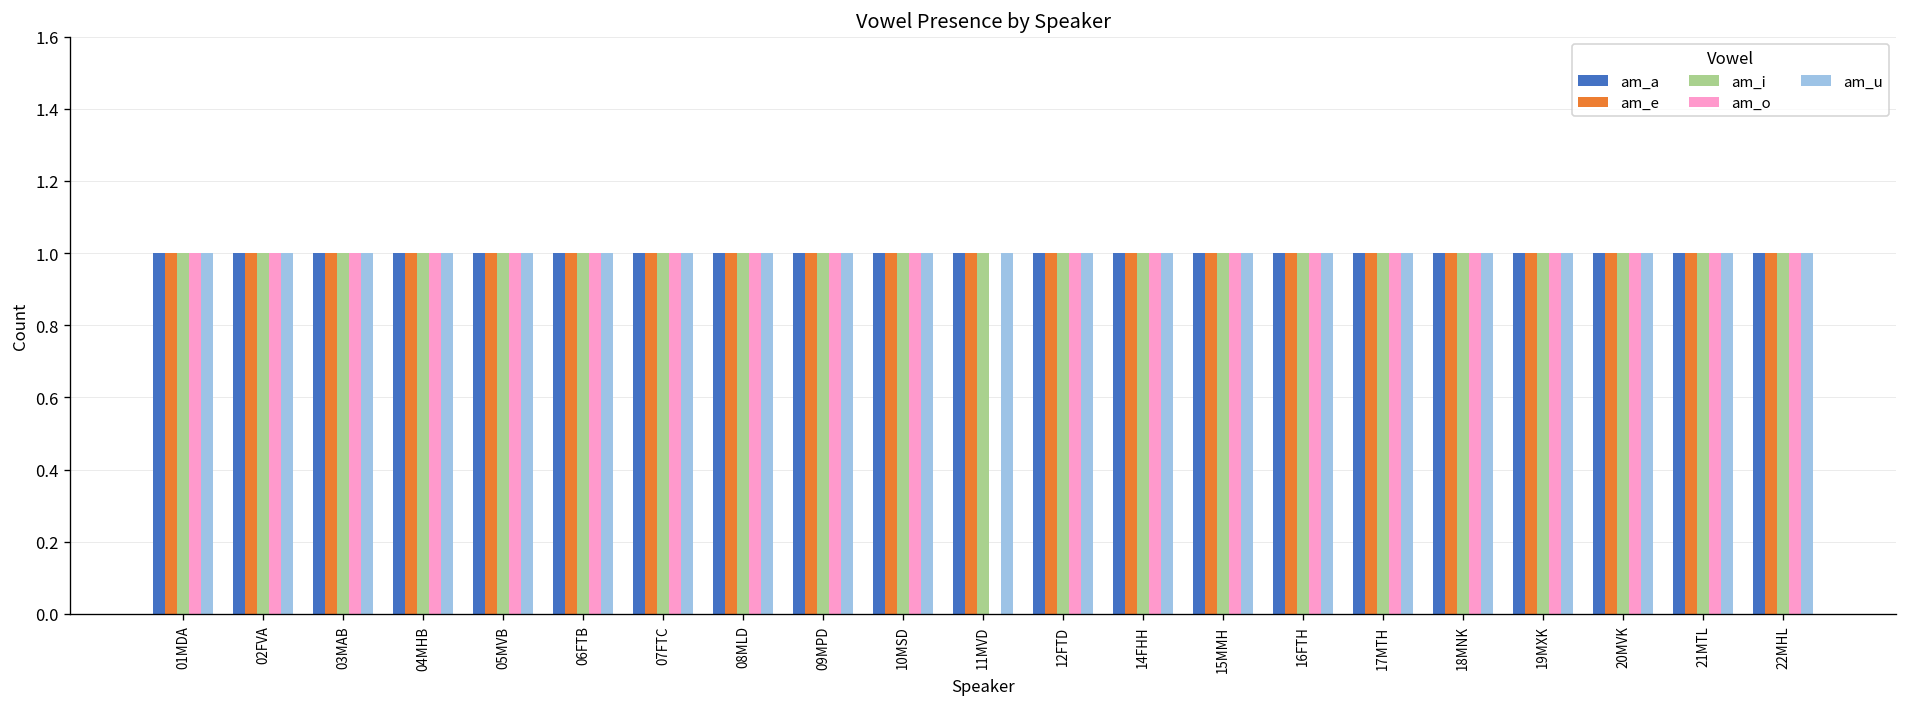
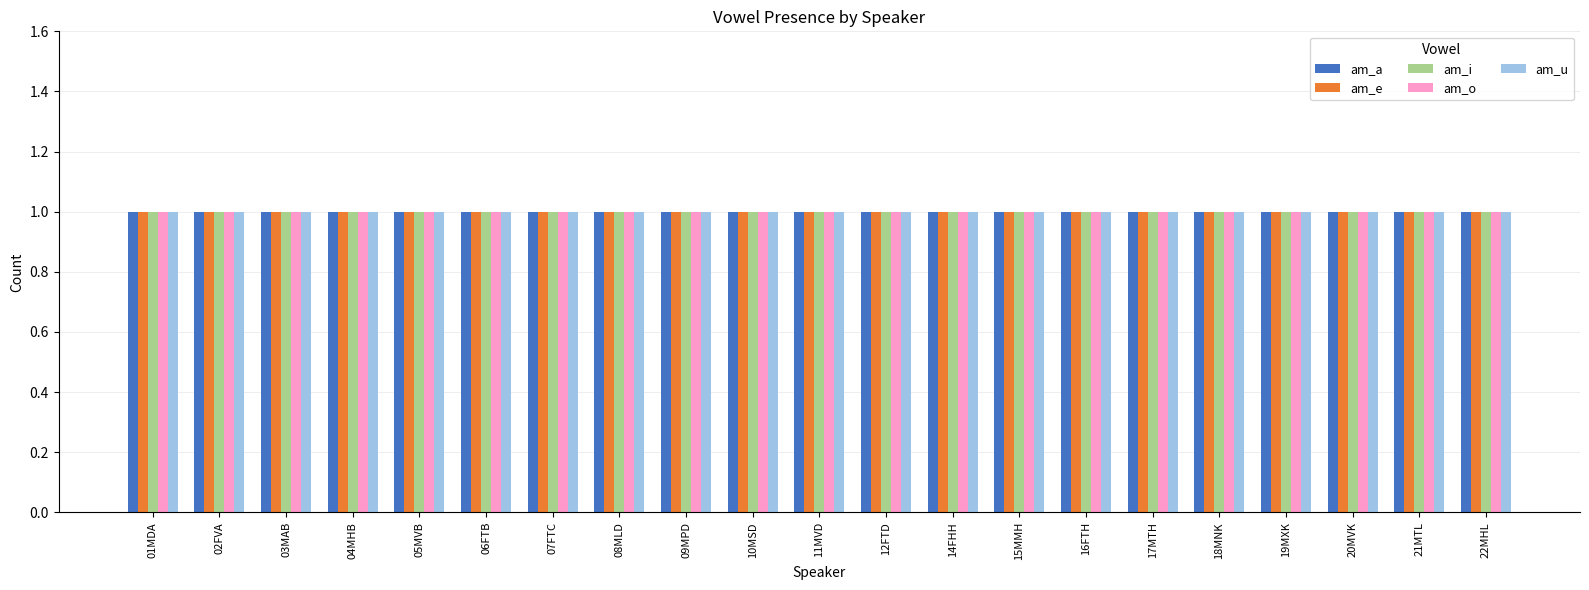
  {
    "am_a": {
      "01MDA": 1,
      "02FVA": 1,
      "03MAB": 1,
      "04MHB": 1,
      "05MVB": 1,
      "06FTB": 1,
      "07FTC": 1,
      "08MLD": 1,
      "09MPD": 1,
      "10MSD": 1,
      "11MVD": 1,
      "12FTD": 1,
      "14FHH": 1,
      "15MMH": 1,
      "16FTH": 1,
      "17MTH": 1,
      "18MNK": 1,
      "19MXK": 1,
      "20MVK": 1,
      "21MTL": 1,
      "22MHL": 1
    },
    "am_e": {
      "01MDA": 1,
      "02FVA": 1,
      "03MAB": 1,
      "04MHB": 1,
      "05MVB": 1,
      "06FTB": 1,
      "07FTC": 1,
      "08MLD": 1,
      "09MPD": 1,
      "10MSD": 1,
      "11MVD": 1,
      "12FTD": 1,
      "14FHH": 1,
      "15MMH": 1,
      "16FTH": 1,
      "17MTH": 1,
      "18MNK": 1,
      "19MXK": 1,
      "20MVK": 1,
      "21MTL": 1,
      "22MHL": 1
    },
    "am_i": {
      "01MDA": 1,
      "02FVA": 1,
      "03MAB": 1,
      "04MHB": 1,
      "05MVB": 1,
      "06FTB": 1,
      "07FTC": 1,
      "08MLD": 1,
      "09MPD": 1,
      "10MSD": 1,
      "11MVD": 1,
      "12FTD": 1,
      "14FHH": 1,
      "15MMH": 1,
      "16FTH": 1,
      "17MTH": 1,
      "18MNK": 1,
      "19MXK": 1,
      "20MVK": 1,
      "21MTL": 1,
      "22MHL": 1
    },
    "am_o": {
      "01MDA": 1,
      "02FVA": 1,
      "03MAB": 1,
      "04MHB": 1,
      "05MVB": 1,
      "06FTB": 1,
      "07FTC": 1,
      "08MLD": 1,
      "09MPD": 1,
      "10MSD": 1,
-     "11MVD": 0,
+     "11MVD": 1,
      "12FTD": 1,
      "14FHH": 1,
      "15MMH": 1,
      "16FTH": 1,
      "17MTH": 1,
      "18MNK": 1,
      "19MXK": 1,
      "20MVK": 1,
      "21MTL": 1,
      "22MHL": 1
    },
    "am_u": {
      "01MDA": 1,
      "02FVA": 1,
      "03MAB": 1,
      "04MHB": 1,
      "05MVB": 1,
      "06FTB": 1,
      "07FTC": 1,
      "08MLD": 1,
      "09MPD": 1,
      "10MSD": 1,
      "11MVD": 1,
      "12FTD": 1,
      "14FHH": 1,
      "15MMH": 1,
      "16FTH": 1,
      "17MTH": 1,
      "18MNK": 1,
      "19MXK": 1,
      "20MVK": 1,
      "21MTL": 1,
      "22MHL": 1
    }
  }
